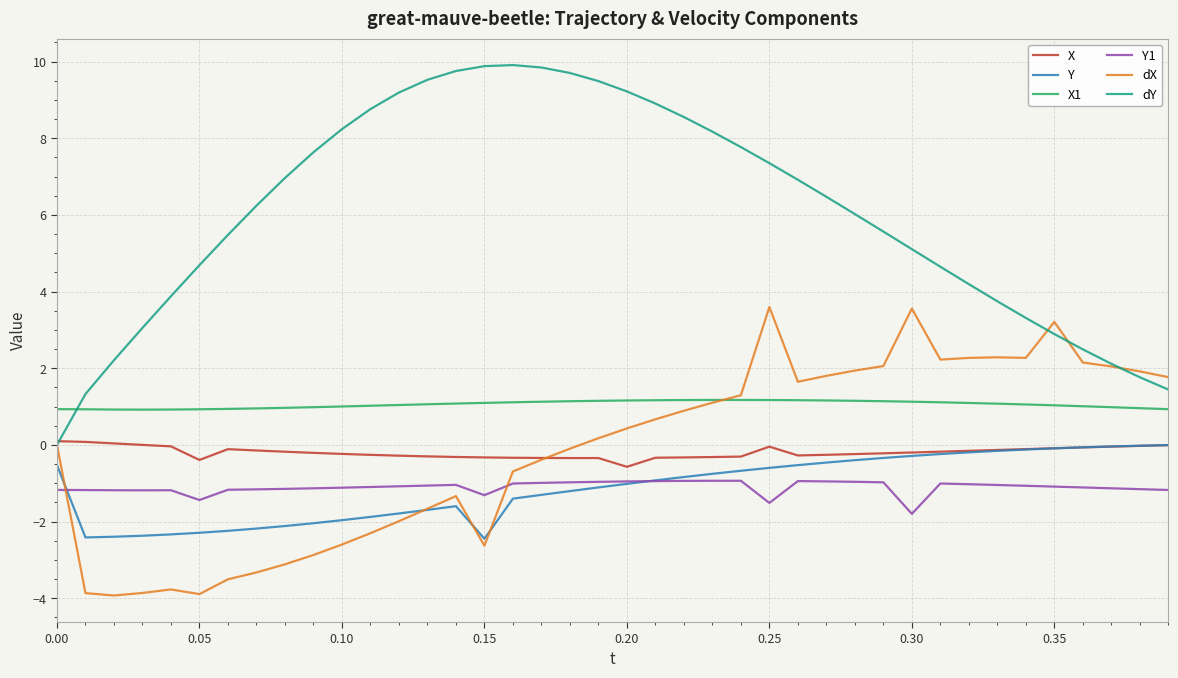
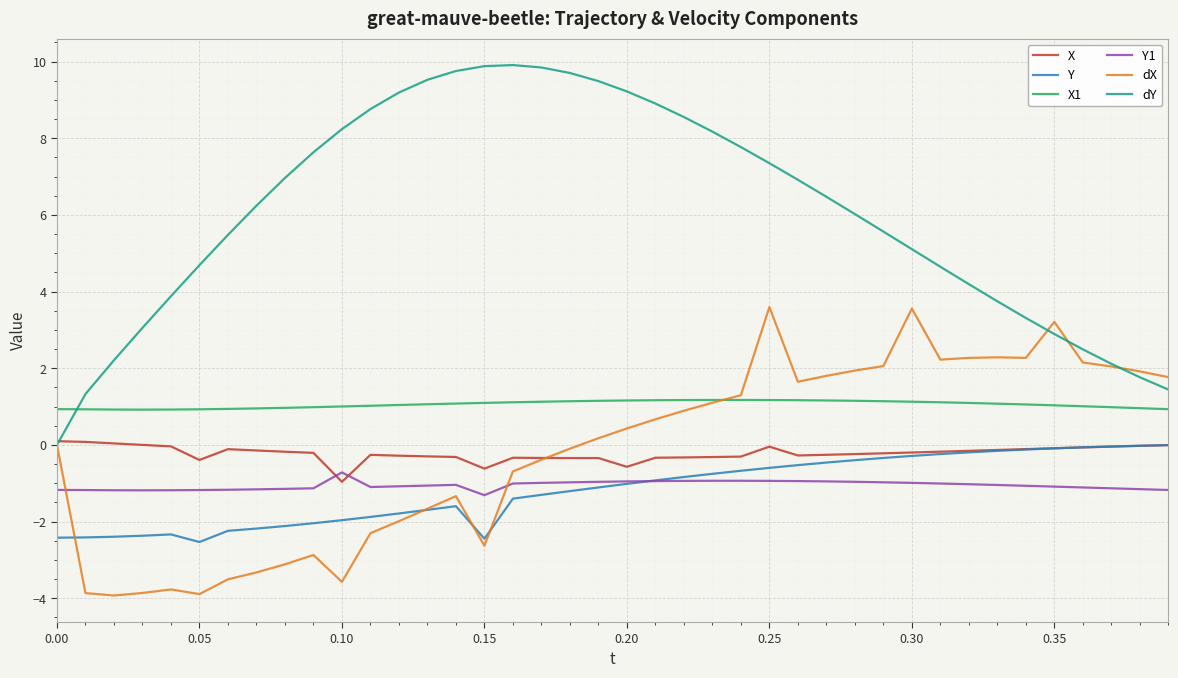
  {
    "X": {
      "0.00": 0.1,
      "0.05": -0.4,
-     "0.10": -0.2,
-     "0.15": -0.3,
+     "0.10": -1.0,
+     "0.15": -0.6,
      "0.20": -0.6,
      "0.25": 0.0,
      "0.30": -0.2
    },
    "Y": {
-     "0.00": -0.5,
-     "0.05": -2.3,
+     "0.00": -2.4,
+     "0.05": -2.5,
      "0.10": -2.0,
      "0.15": -2.4,
      "0.25": -0.6,
      "0.30": -0.3
    },
    "Y1": {
      "0.00": -1.2,
-     "0.05": -1.4,
-     "0.10": -1.1,
+     "0.05": -1.2,
+     "0.10": -0.7,
      "0.15": -1.3,
-     "0.25": -1.5,
-     "0.30": -1.8,
+     "0.25": -0.9,
+     "0.30": -1.0,
      "0.35": -1.1
    },
    "dX": {
      "0.05": -3.9,
-     "0.10": -2.6,
+     "0.10": -3.6,
      "0.15": -2.6,
      "0.20": 0.4,
      "0.25": 3.6,
      "0.30": 3.6,
      "0.35": 3.2
    }
  }
